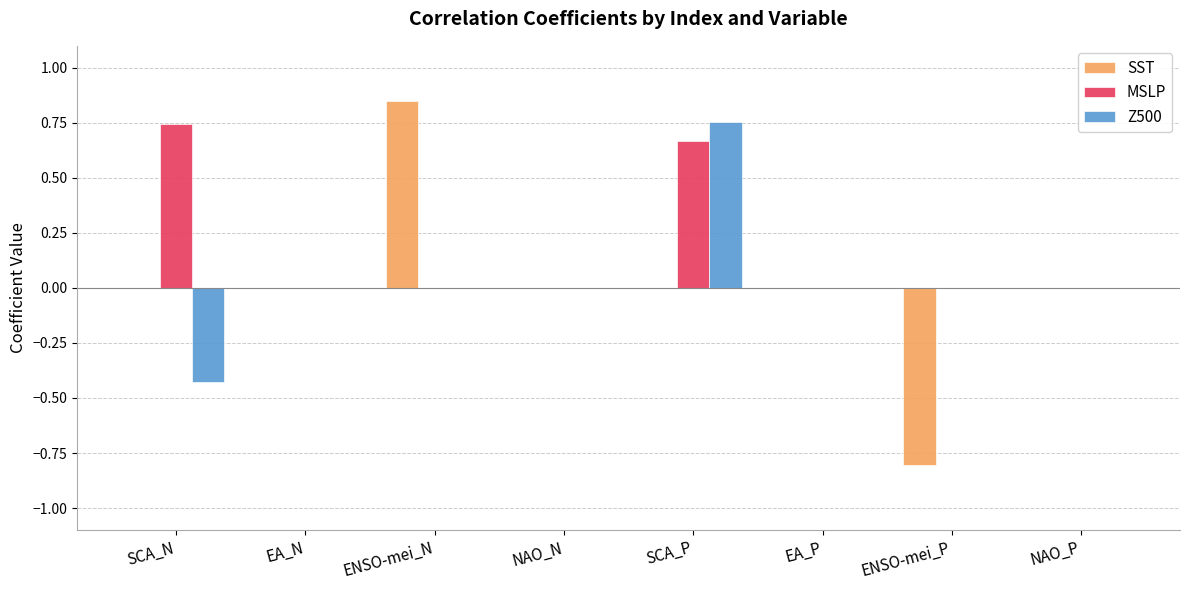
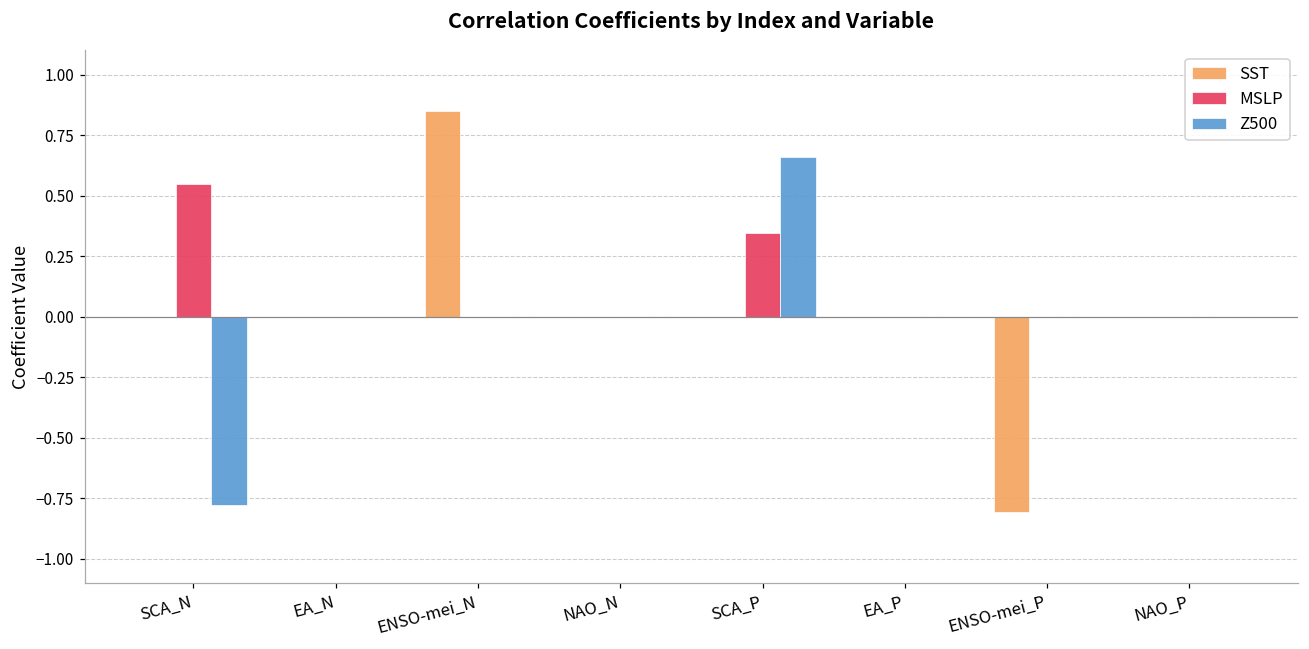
  {
    "SST": {
      "SCA_N": 0.00,
      "EA_N": 0.00,
      "ENSO-mei_N": 0.85,
      "NAO_N": 0.00,
      "SCA_P": 0.00,
      "EA_P": 0.00,
      "ENSO-mei_P": -0.81,
      "NAO_P": 0.00
    },
    "MSLP": {
-     "SCA_N": 0.74,
+     "SCA_N": 0.55,
      "EA_N": 0.00,
      "ENSO-mei_N": 0.00,
      "NAO_N": 0.00,
-     "SCA_P": 0.67,
+     "SCA_P": 0.35,
      "EA_P": 0.00,
      "ENSO-mei_P": 0.00,
      "NAO_P": 0.00
    },
    "Z500": {
-     "SCA_N": -0.43,
+     "SCA_N": -0.78,
      "EA_N": 0.00,
      "ENSO-mei_N": 0.00,
      "NAO_N": 0.00,
-     "SCA_P": 0.75,
+     "SCA_P": 0.66,
      "EA_P": 0.00,
      "ENSO-mei_P": 0.00,
      "NAO_P": 0.00
    }
  }
